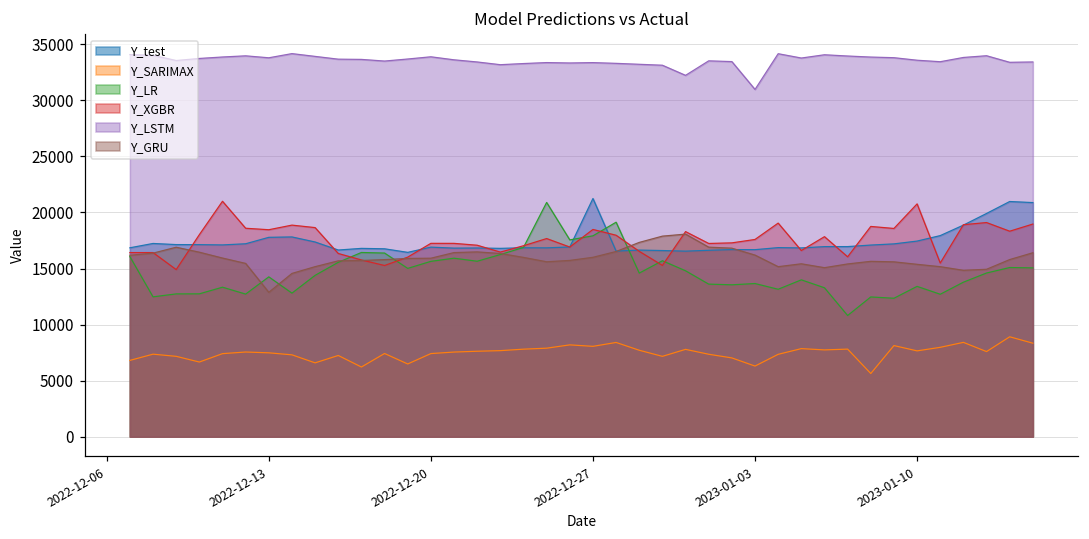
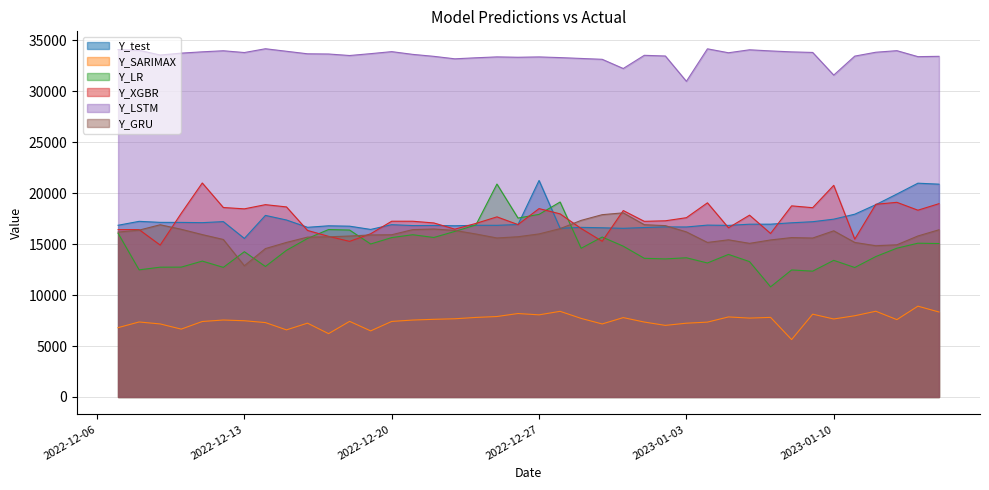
  {
    "Y_test": {
-     "2022-12-13": 17800,
+     "2022-12-13": 15600,
      "2022-12-20": 16900,
      "2022-12-27": 21200,
      "2023-01-03": 16700,
      "2023-01-10": 17400
    },
    "Y_SARIMAX": {
      "2022-12-13": 7500,
      "2022-12-20": 7400,
      "2022-12-27": 8100,
-     "2023-01-03": 6300,
+     "2023-01-03": 7200,
      "2023-01-10": 7700
    },
    "Y_LR": {
      "2022-12-13": 14300,
      "2022-12-20": 15600,
      "2022-12-27": 17900,
      "2023-01-03": 13700,
      "2023-01-10": 13400
    },
    "Y_XGBR": {
      "2022-12-13": 18500,
      "2022-12-20": 17200,
      "2022-12-27": 18500,
      "2023-01-03": 17600,
      "2023-01-10": 20800
    },
    "Y_LSTM": {
      "2022-12-13": 33800,
      "2022-12-20": 33900,
      "2022-12-27": 33400,
      "2023-01-03": 31000,
-     "2023-01-10": 33600
+     "2023-01-10": 31600
    },
    "Y_GRU": {
      "2022-12-13": 12900,
      "2022-12-20": 15900,
      "2022-12-27": 16000,
      "2023-01-03": 16200,
-     "2023-01-10": 15400
+     "2023-01-10": 16300
    }
  }
